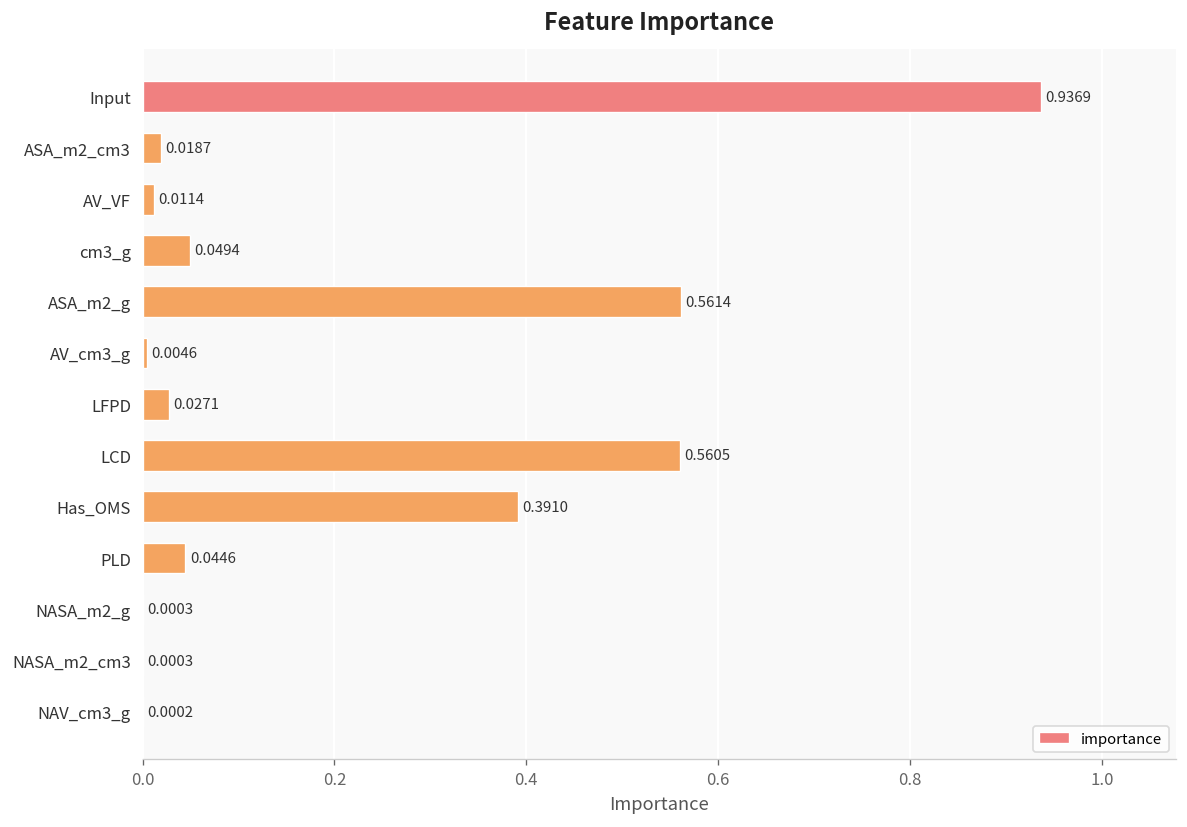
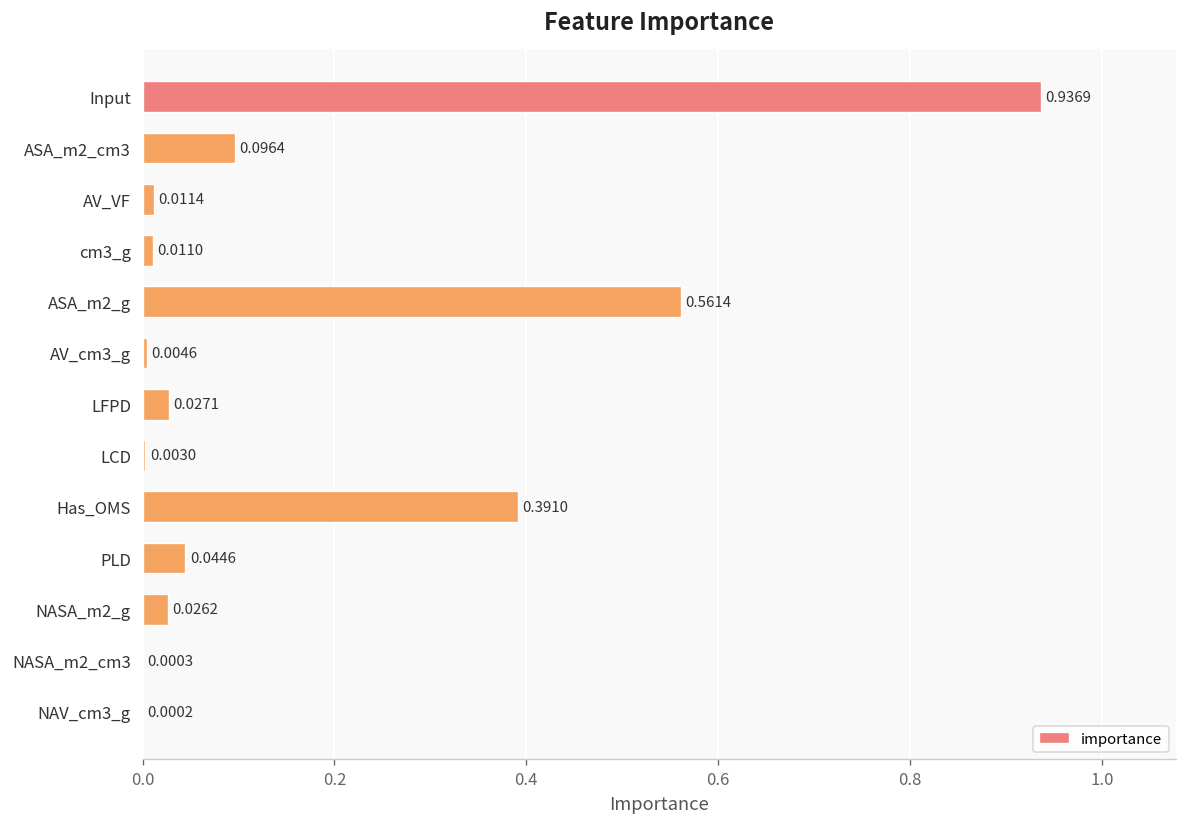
  {
    "Input": 0.9369,
-   "ASA_m2_cm3": 0.0187,
+   "ASA_m2_cm3": 0.0964,
    "AV_VF": 0.0114,
-   "cm3_g": 0.0494,
+   "cm3_g": 0.0110,
    "ASA_m2_g": 0.5614,
    "AV_cm3_g": 0.0046,
    "LFPD": 0.0271,
-   "LCD": 0.5605,
+   "LCD": 0.0030,
    "Has_OMS": 0.3910,
    "PLD": 0.0446,
-   "NASA_m2_g": 0.0003,
+   "NASA_m2_g": 0.0262,
    "NASA_m2_cm3": 0.0003,
    "NAV_cm3_g": 0.0002
  }
